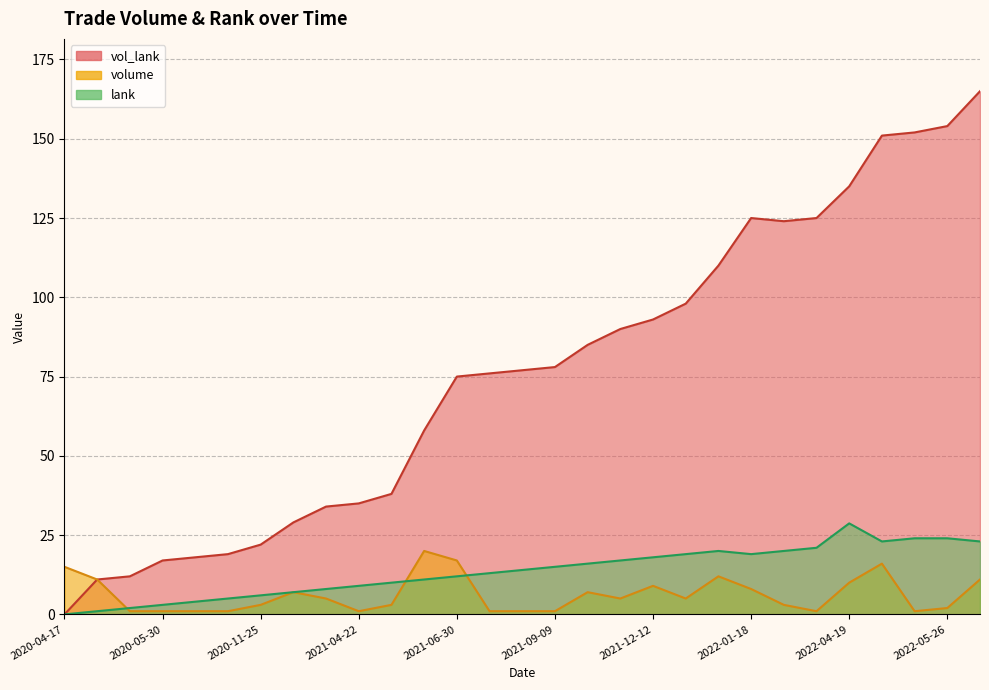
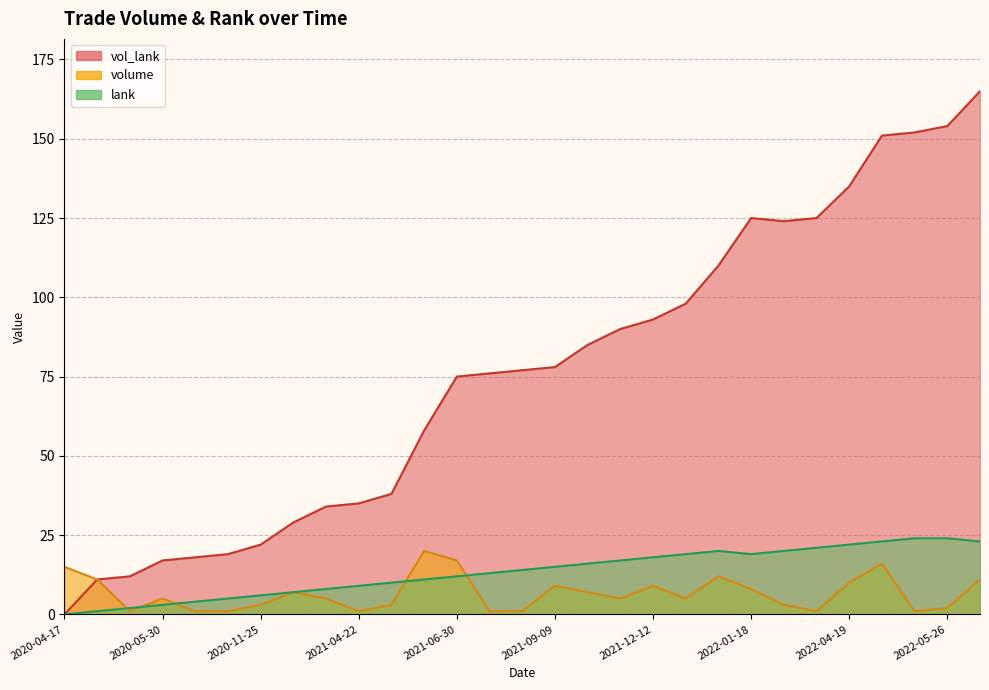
  {
    "vol_lank": {
      "2020-05-30": 17,
      "2020-11-25": 22,
      "2021-04-22": 35,
      "2021-06-30": 75,
      "2021-09-09": 78,
      "2021-12-12": 93,
      "2022-01-18": 125,
      "2022-04-19": 135,
      "2022-05-26": 154
    },
    "volume": {
      "2020-04-17": 15,
-     "2020-05-30": 1,
+     "2020-05-30": 5,
      "2020-11-25": 3,
      "2021-04-22": 1,
      "2021-06-30": 17,
-     "2021-09-09": 1,
+     "2021-09-09": 9,
      "2021-12-12": 9,
      "2022-01-18": 8,
      "2022-04-19": 10,
      "2022-05-26": 2
    },
    "lank": {
      "2020-05-30": 3,
      "2020-11-25": 6,
      "2021-04-22": 9,
      "2021-06-30": 12,
      "2021-09-09": 15,
      "2021-12-12": 18,
      "2022-01-18": 19,
-     "2022-04-19": 29,
+     "2022-04-19": 22,
      "2022-05-26": 24
    }
  }
